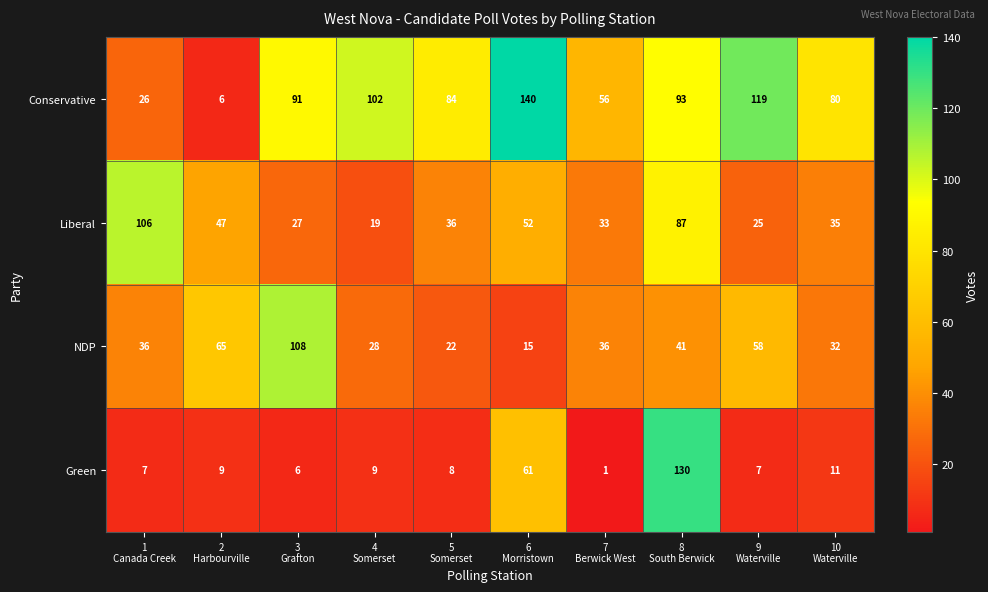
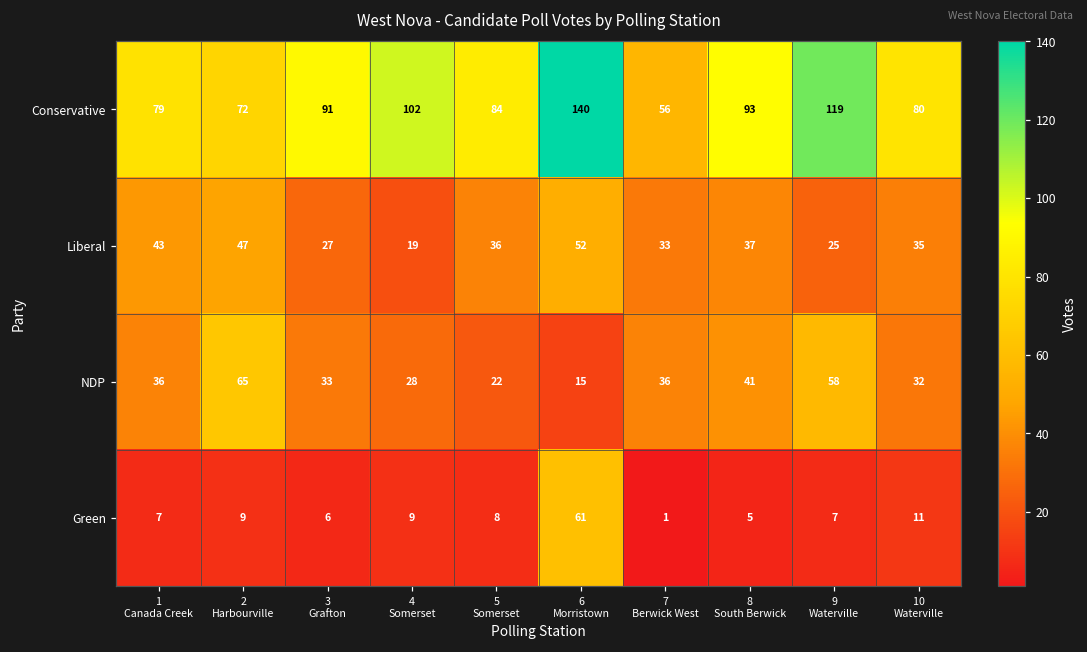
  {
    "Conservative": {
-     "1 Canada Creek": 26,
-     "2 Harbourville": 6,
+     "1 Canada Creek": 79,
+     "2 Harbourville": 72,
      "3 Grafton": 91,
      "4 Somerset": 102,
      "5 Somerset": 84,
      "6 Morristown": 140,
      "7 Berwick West": 56,
      "8 South Berwick": 93,
      "9 Waterville": 119,
      "10 Waterville": 80
    },
    "Liberal": {
-     "1 Canada Creek": 106,
+     "1 Canada Creek": 43,
      "2 Harbourville": 47,
      "3 Grafton": 27,
      "4 Somerset": 19,
      "5 Somerset": 36,
      "6 Morristown": 52,
      "7 Berwick West": 33,
-     "8 South Berwick": 87,
+     "8 South Berwick": 37,
      "9 Waterville": 25,
      "10 Waterville": 35
    },
    "NDP": {
      "1 Canada Creek": 36,
      "2 Harbourville": 65,
-     "3 Grafton": 108,
+     "3 Grafton": 33,
      "4 Somerset": 28,
      "5 Somerset": 22,
      "6 Morristown": 15,
      "7 Berwick West": 36,
      "8 South Berwick": 41,
      "9 Waterville": 58,
      "10 Waterville": 32
    },
    "Green": {
      "1 Canada Creek": 7,
      "2 Harbourville": 9,
      "3 Grafton": 6,
      "4 Somerset": 9,
      "5 Somerset": 8,
      "6 Morristown": 61,
      "7 Berwick West": 1,
-     "8 South Berwick": 130,
+     "8 South Berwick": 5,
      "9 Waterville": 7,
      "10 Waterville": 11
    }
  }
